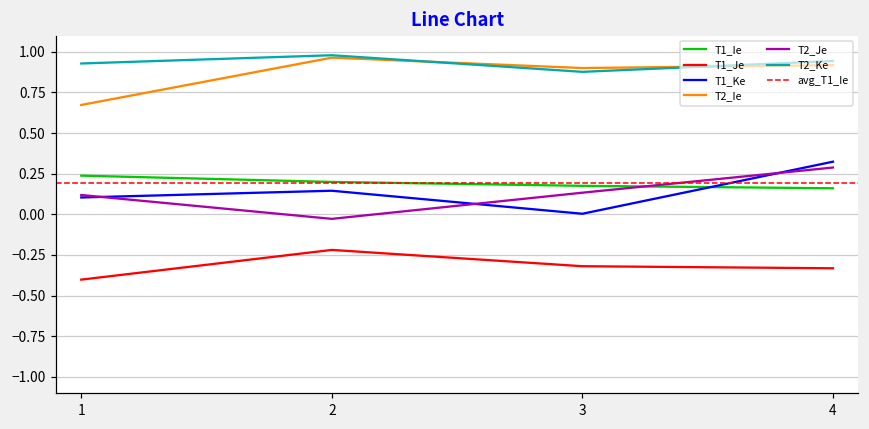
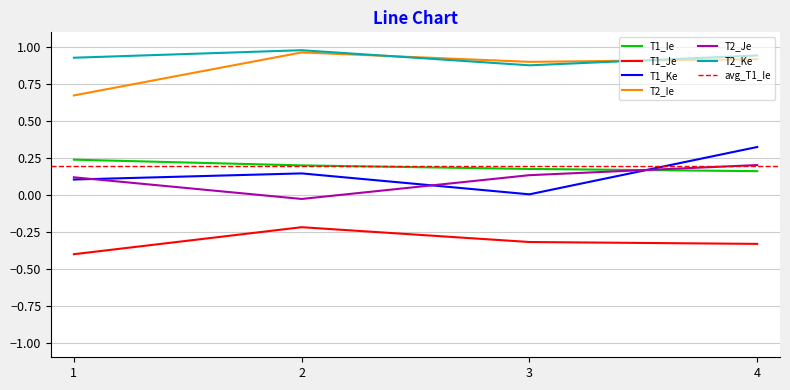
  {
    "T1_Ie": {
      "1": 0.24,
      "2": 0.20,
      "3": 0.18,
      "4": 0.16
    },
    "T1_Je": {
      "1": -0.40,
      "2": -0.22,
      "3": -0.32,
      "4": -0.33
    },
    "T1_Ke": {
      "2": 0.14,
      "3": 0.00,
      "4": 0.32
    },
    "T2_Ie": {
      "1": 0.67,
      "3": 0.90
    },
    "T2_Je": {
      "2": -0.03,
      "3": 0.13,
-     "4": 0.29
+     "4": 0.20
    },
    "T2_Ke": {
      "1": 0.93,
      "3": 0.88
    }
  }
